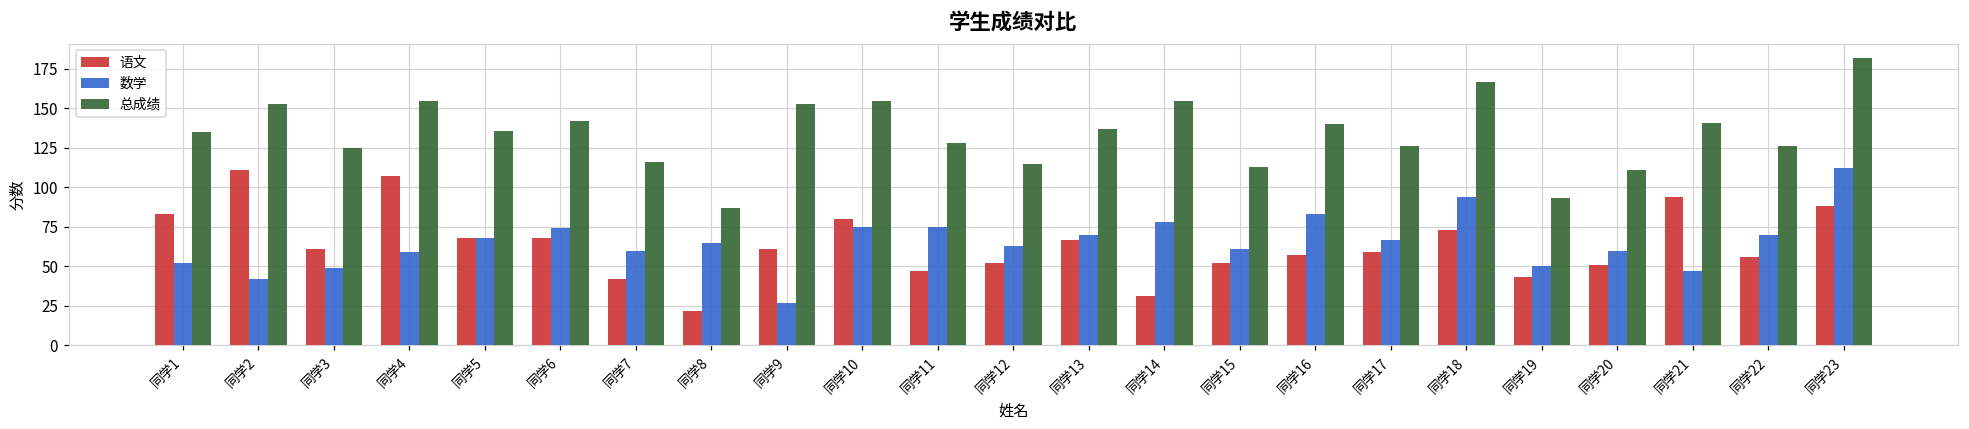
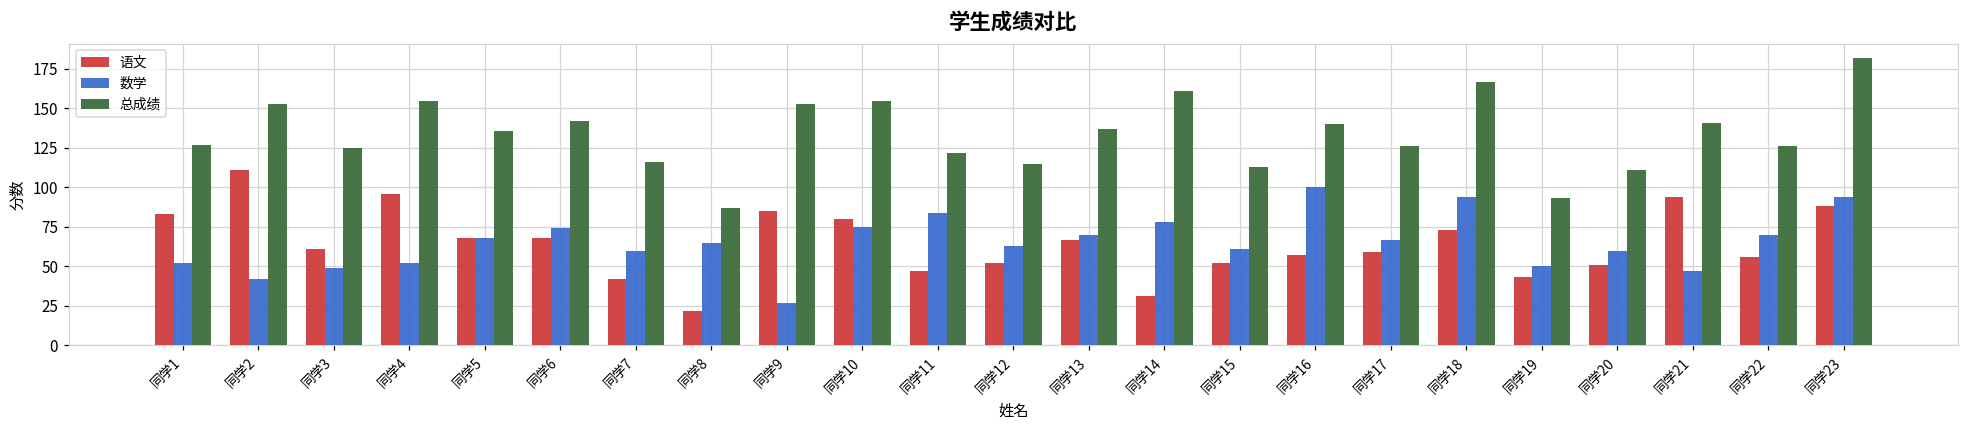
  {
    "语文": {
      "同学1": 83,
      "同学2": 111,
      "同学3": 61,
-     "同学4": 107,
+     "同学4": 96,
      "同学5": 68,
      "同学6": 68,
      "同学7": 42,
      "同学8": 22,
-     "同学9": 61,
+     "同学9": 85,
      "同学10": 80,
      "同学11": 47,
      "同学12": 52,
      "同学13": 67,
      "同学14": 31,
      "同学15": 52,
      "同学16": 57,
      "同学17": 59,
      "同学18": 73,
      "同学19": 43,
      "同学20": 51,
      "同学21": 94,
      "同学22": 56,
      "同学23": 88
    },
    "数学": {
      "同学1": 52,
      "同学2": 42,
      "同学3": 49,
-     "同学4": 59,
+     "同学4": 52,
      "同学5": 68,
      "同学6": 74,
      "同学7": 60,
      "同学8": 65,
      "同学9": 27,
      "同学10": 75,
-     "同学11": 75,
+     "同学11": 84,
      "同学12": 63,
      "同学13": 70,
      "同学14": 78,
      "同学15": 61,
-     "同学16": 83,
+     "同学16": 100,
      "同学17": 67,
      "同学18": 94,
      "同学19": 50,
      "同学20": 60,
      "同学21": 47,
      "同学22": 70,
-     "同学23": 112
+     "同学23": 94
    },
    "总成绩": {
-     "同学1": 135,
+     "同学1": 127,
      "同学2": 153,
      "同学3": 125,
      "同学4": 155,
      "同学5": 136,
      "同学6": 142,
      "同学7": 116,
      "同学8": 87,
      "同学9": 153,
      "同学10": 155,
-     "同学11": 128,
+     "同学11": 122,
      "同学12": 115,
      "同学13": 137,
-     "同学14": 155,
+     "同学14": 161,
      "同学15": 113,
      "同学16": 140,
      "同学17": 126,
      "同学18": 167,
      "同学19": 93,
      "同学20": 111,
      "同学21": 141,
      "同学22": 126,
      "同学23": 182
    }
  }
